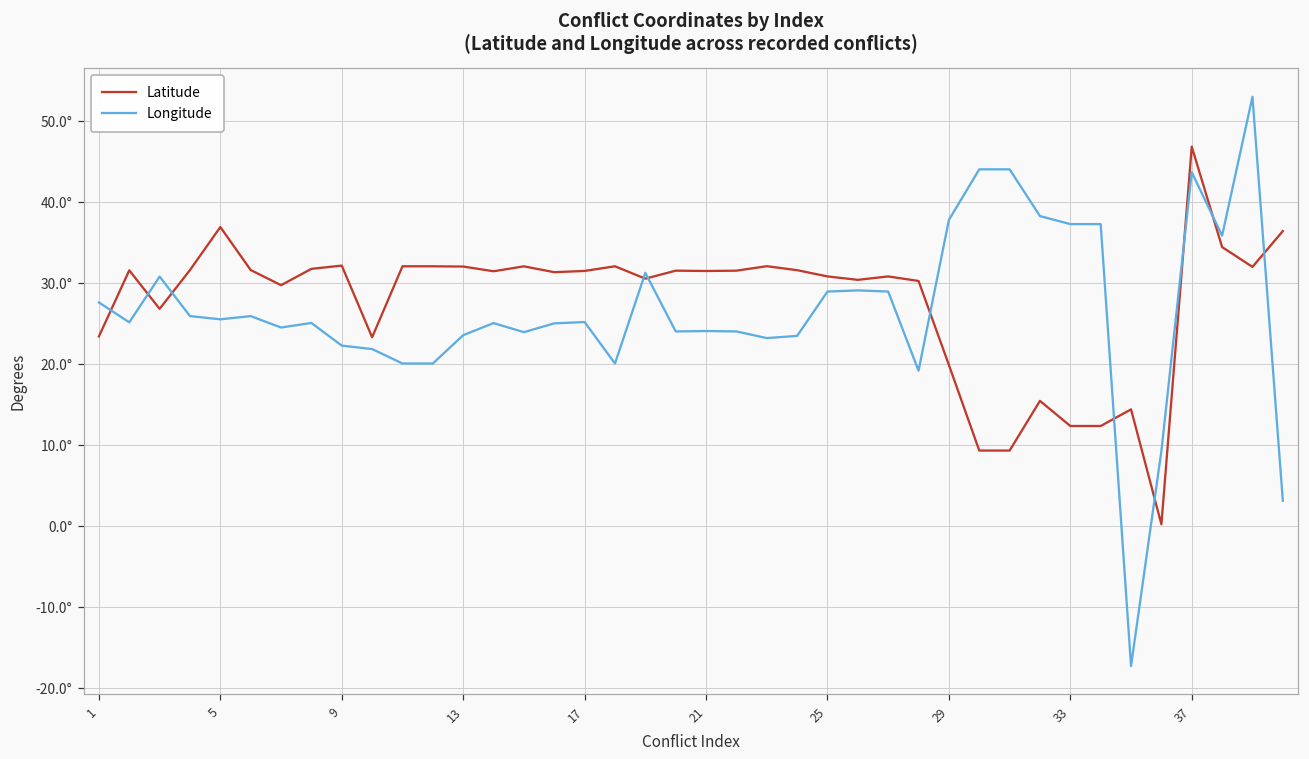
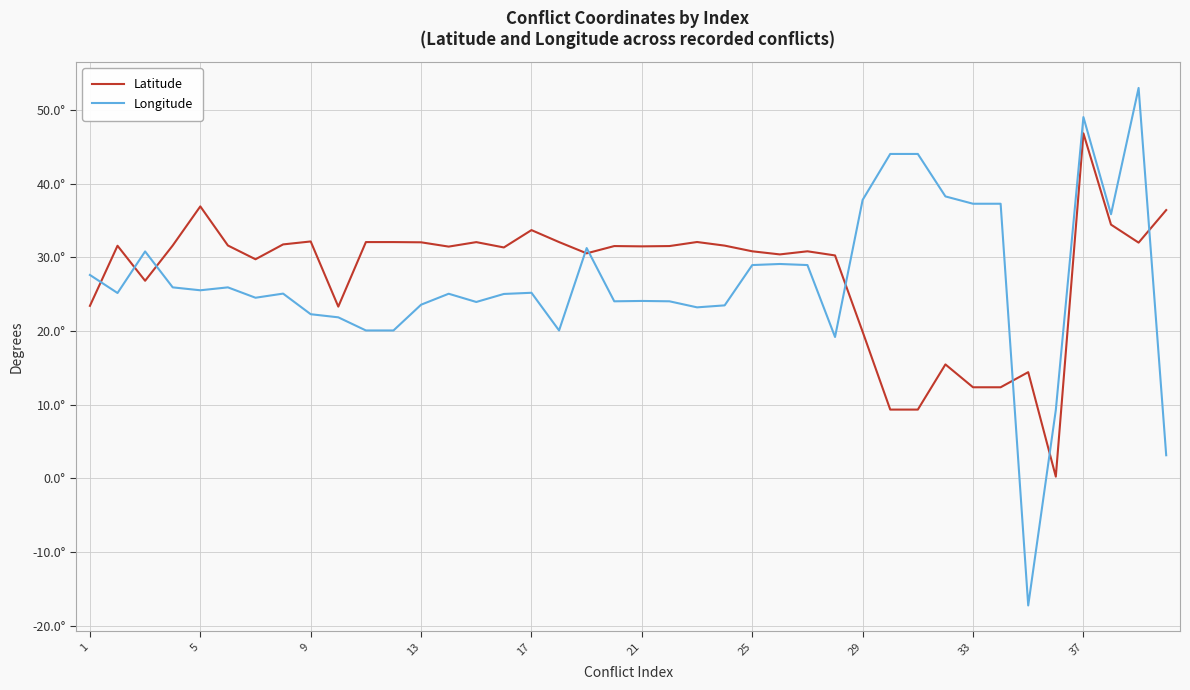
  {
    "Latitude": {
      "1": "23°",
      "5": "37°",
      "9": "32°",
      "13": "32°",
-     "17": "32°",
+     "17": "34°",
      "21": "31°",
      "25": "31°",
      "29": "20°",
      "33": "12°",
      "37": "47°"
    },
    "Longitude": {
      "1": "28°",
      "5": "26°",
      "9": "22°",
      "13": "24°",
      "17": "25°",
      "21": "24°",
      "25": "29°",
      "29": "38°",
      "33": "37°",
-     "37": "44°"
+     "37": "49°"
    }
  }
